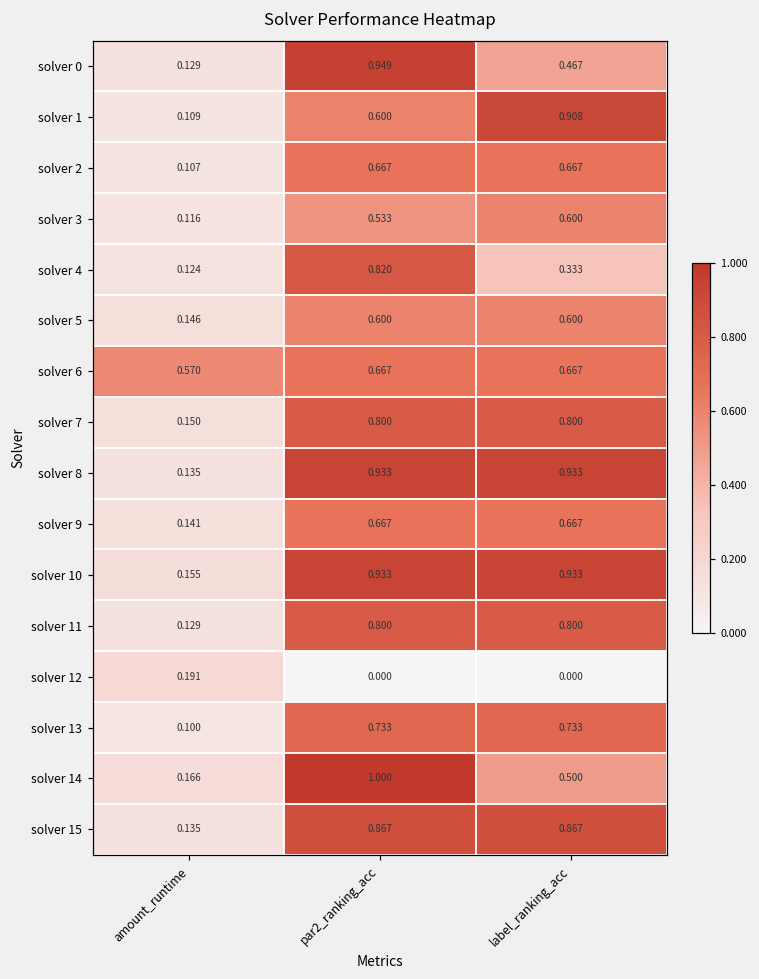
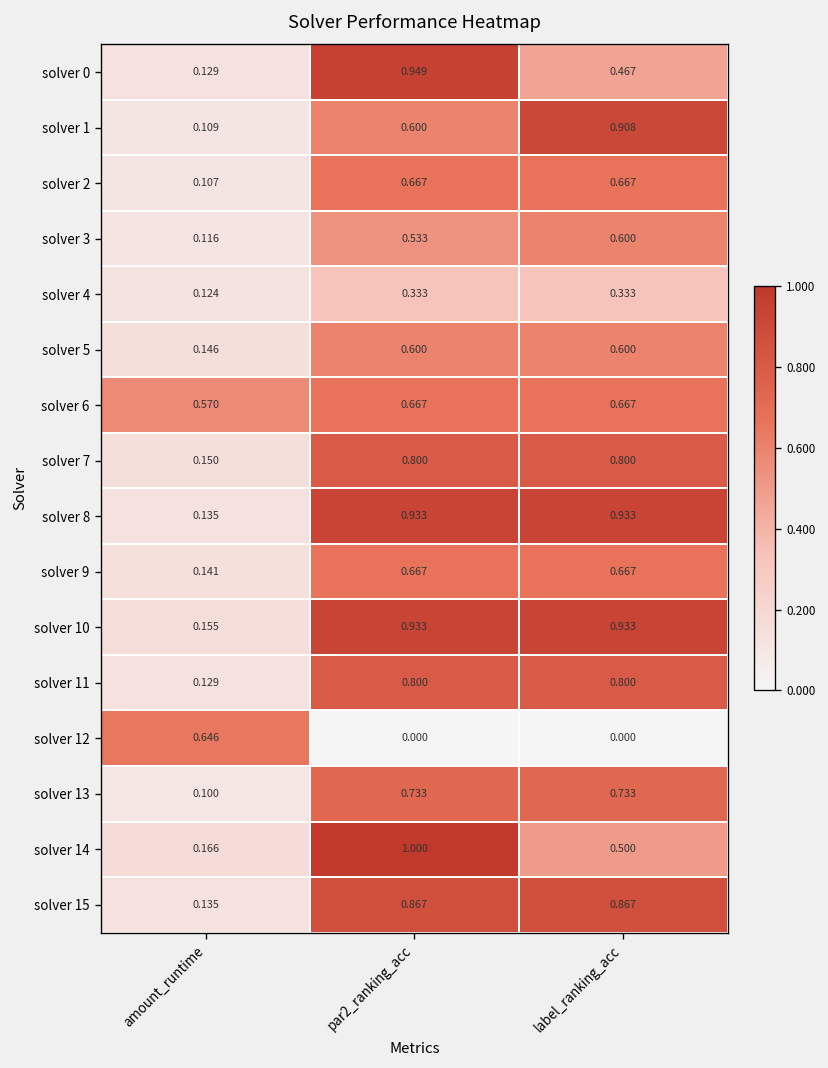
  {
    "solver 0": {
      "amount_runtime": 0.129,
      "par2_ranking_acc": 0.949,
      "label_ranking_acc": 0.467
    },
    "solver 1": {
      "amount_runtime": 0.109,
      "par2_ranking_acc": 0.600,
      "label_ranking_acc": 0.908
    },
    "solver 2": {
      "amount_runtime": 0.107,
      "par2_ranking_acc": 0.667,
      "label_ranking_acc": 0.667
    },
    "solver 3": {
      "amount_runtime": 0.116,
      "par2_ranking_acc": 0.533,
      "label_ranking_acc": 0.600
    },
    "solver 4": {
      "amount_runtime": 0.124,
-     "par2_ranking_acc": 0.820,
+     "par2_ranking_acc": 0.333,
      "label_ranking_acc": 0.333
    },
    "solver 5": {
      "amount_runtime": 0.146,
      "par2_ranking_acc": 0.600,
      "label_ranking_acc": 0.600
    },
    "solver 6": {
      "amount_runtime": 0.570,
      "par2_ranking_acc": 0.667,
      "label_ranking_acc": 0.667
    },
    "solver 7": {
      "amount_runtime": 0.150,
      "par2_ranking_acc": 0.800,
      "label_ranking_acc": 0.800
    },
    "solver 8": {
      "amount_runtime": 0.135,
      "par2_ranking_acc": 0.933,
      "label_ranking_acc": 0.933
    },
    "solver 9": {
      "amount_runtime": 0.141,
      "par2_ranking_acc": 0.667,
      "label_ranking_acc": 0.667
    },
    "solver 10": {
      "amount_runtime": 0.155,
      "par2_ranking_acc": 0.933,
      "label_ranking_acc": 0.933
    },
    "solver 11": {
      "amount_runtime": 0.129,
      "par2_ranking_acc": 0.800,
      "label_ranking_acc": 0.800
    },
    "solver 12": {
-     "amount_runtime": 0.191,
+     "amount_runtime": 0.646,
      "par2_ranking_acc": 0.000,
      "label_ranking_acc": 0.000
    },
    "solver 13": {
      "amount_runtime": 0.100,
      "par2_ranking_acc": 0.733,
      "label_ranking_acc": 0.733
    },
    "solver 14": {
      "amount_runtime": 0.166,
      "par2_ranking_acc": 1.000,
      "label_ranking_acc": 0.500
    },
    "solver 15": {
      "amount_runtime": 0.135,
      "par2_ranking_acc": 0.867,
      "label_ranking_acc": 0.867
    }
  }
